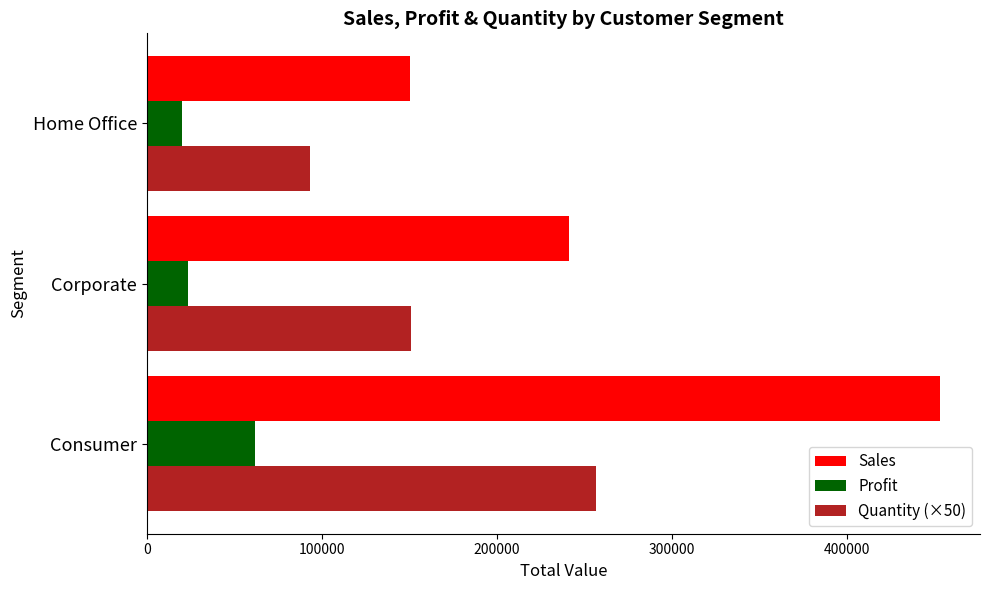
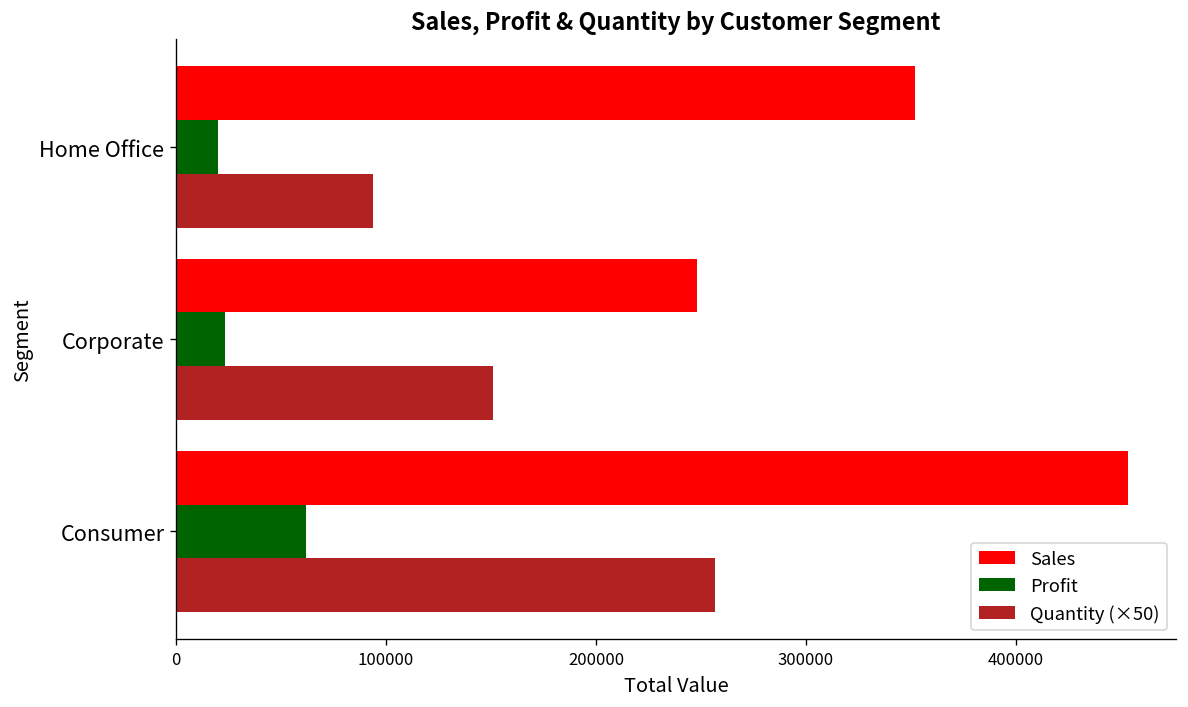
  {
    "Sales": {
-     "Home Office": 151000,
-     "Corporate": 241000,
+     "Home Office": 352000,
+     "Corporate": 248000,
      "Consumer": 453000
    },
    "Profit": {
      "Home Office": 20000,
      "Corporate": 23000,
      "Consumer": 62000
    },
    "Quantity (×50)": {
      "Home Office": 94000,
      "Corporate": 151000,
      "Consumer": 257000
    }
  }
